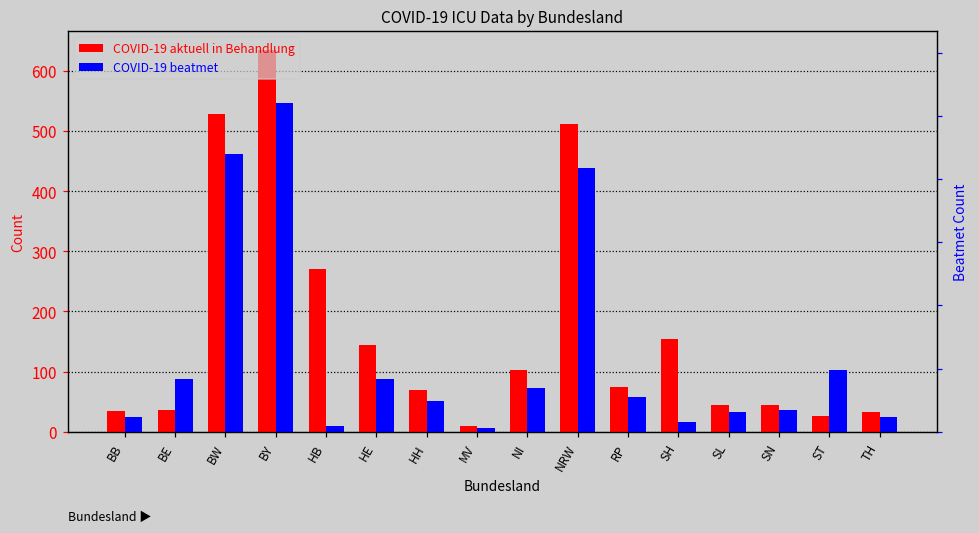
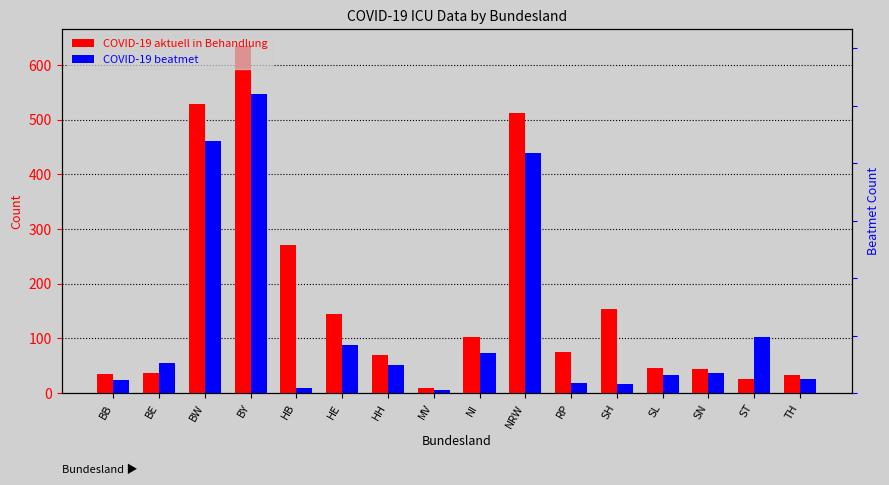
  {
    "COVID-19 aktuell in Behandlung": {
      "BB": 30,
      "BE": 40,
      "BW": 530,
      "HB": 270,
      "HE": 150,
      "HH": 70,
      "MV": 10,
      "NI": 100,
      "NRW": 510,
      "RP": 80,
      "SH": 150,
      "SL": 50,
      "SN": 40,
      "ST": 30,
      "TH": 30
    },
    "COVID-19 beatmet": {
      "BB": 20,
-     "BE": 90,
+     "BE": 60,
      "BW": 460,
      "BY": 550,
      "HB": 10,
      "HE": 90,
      "HH": 50,
      "MV": 10,
      "NI": 70,
      "NRW": 440,
-     "RP": 60,
+     "RP": 20,
      "SH": 20,
      "SL": 30,
      "SN": 40,
      "ST": 100,
      "TH": 30
    }
  }
